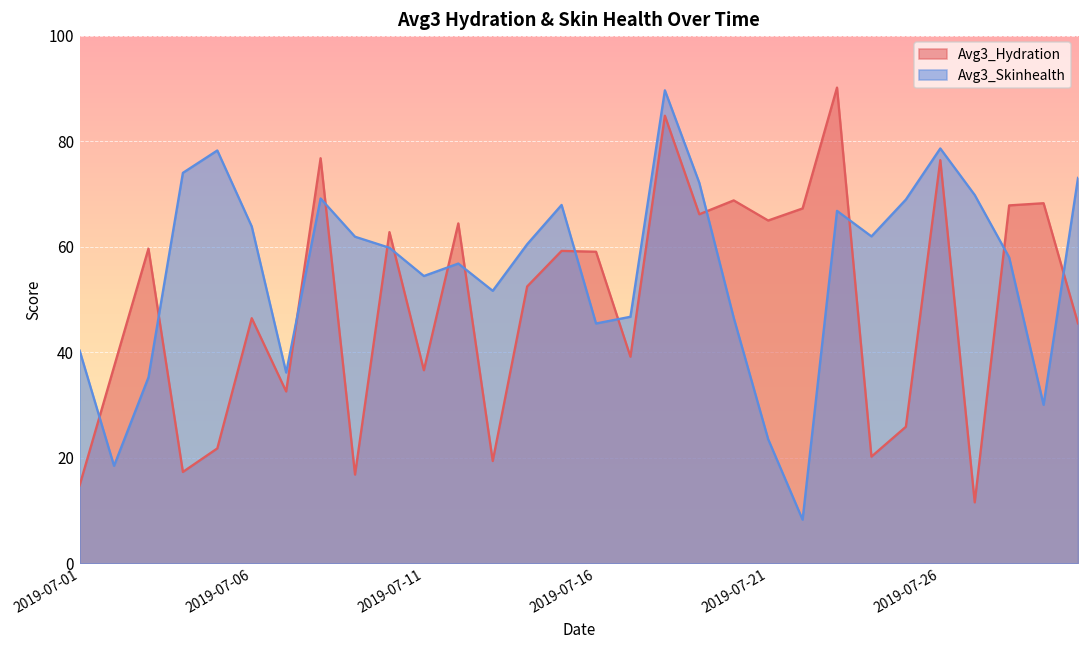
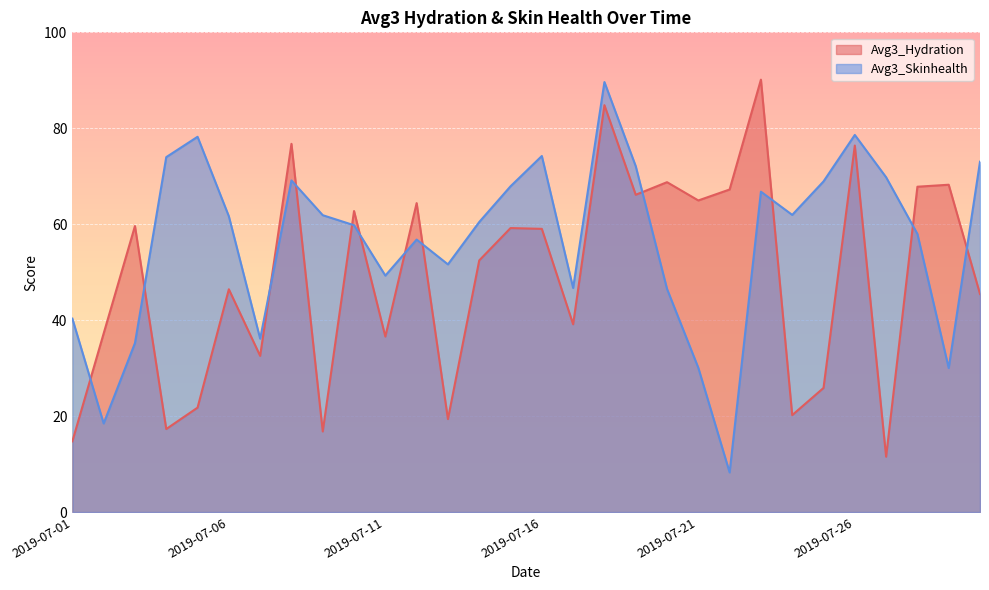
  {
    "Avg3_Hydration": {
      "2019-07-01": 15,
      "2019-07-06": 46,
      "2019-07-11": 37,
      "2019-07-16": 59,
      "2019-07-21": 65,
      "2019-07-26": 76
    },
    "Avg3_Skinhealth": {
      "2019-07-01": 40,
-     "2019-07-06": 64,
-     "2019-07-11": 54,
-     "2019-07-16": 45,
-     "2019-07-21": 24,
+     "2019-07-06": 62,
+     "2019-07-11": 49,
+     "2019-07-16": 74,
+     "2019-07-21": 30,
      "2019-07-26": 79
    }
  }
